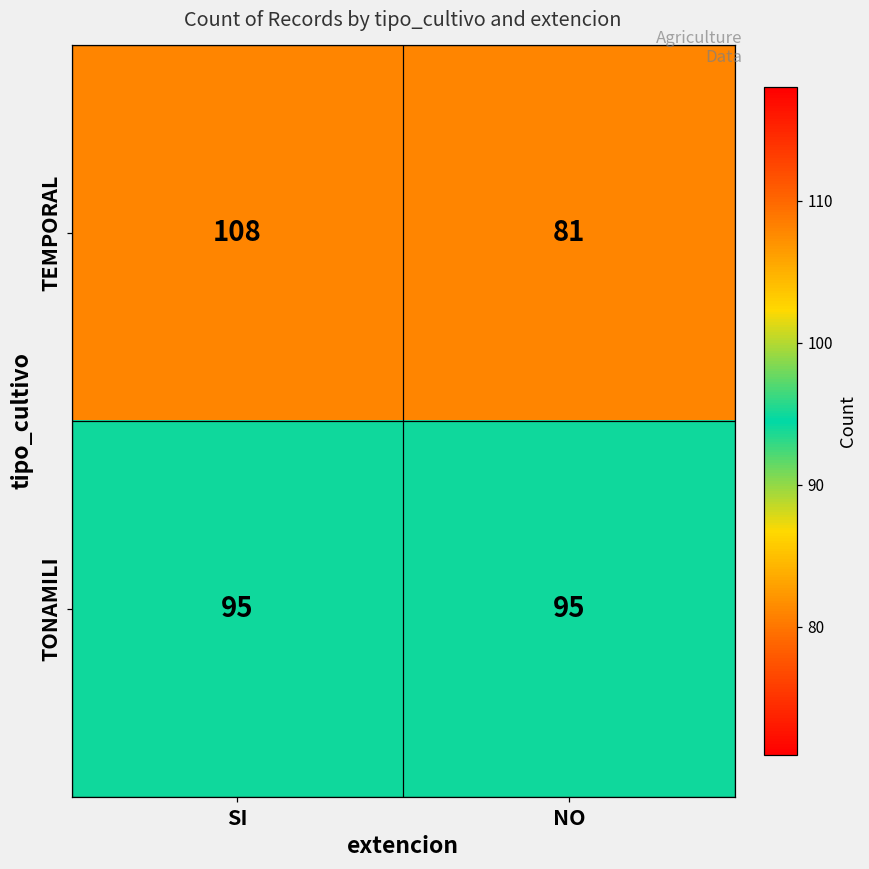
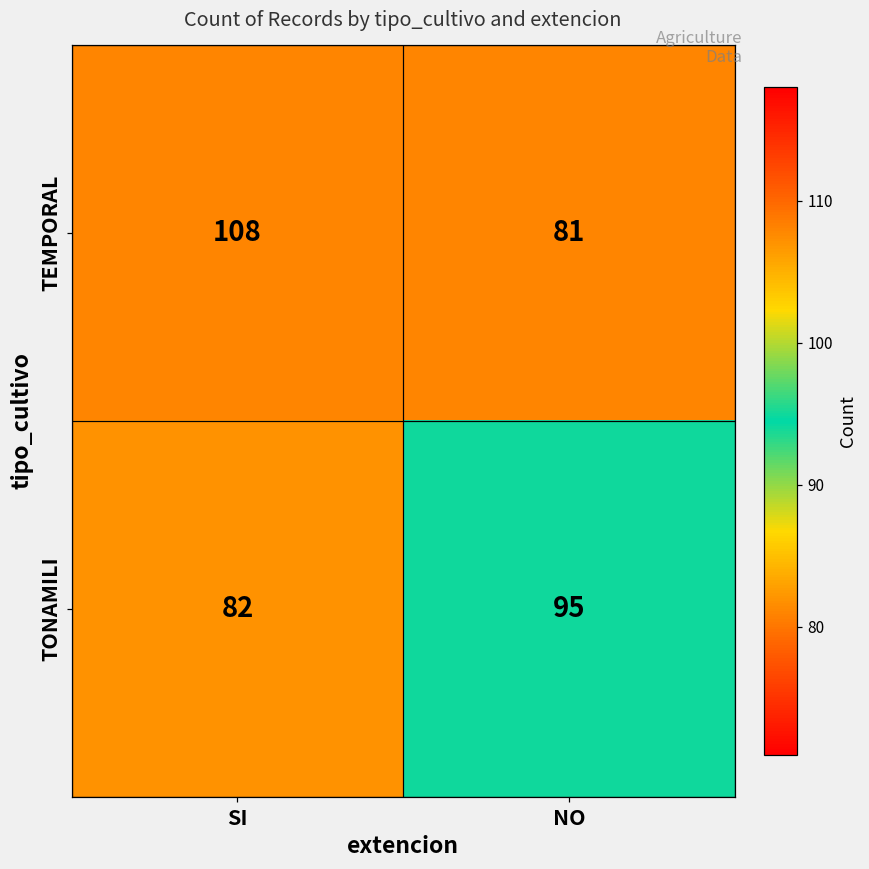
  {
    "TEMPORAL": {
      "SI": 108,
      "NO": 81
    },
    "TONAMILI": {
-     "SI": 95,
+     "SI": 82,
      "NO": 95
    }
  }
